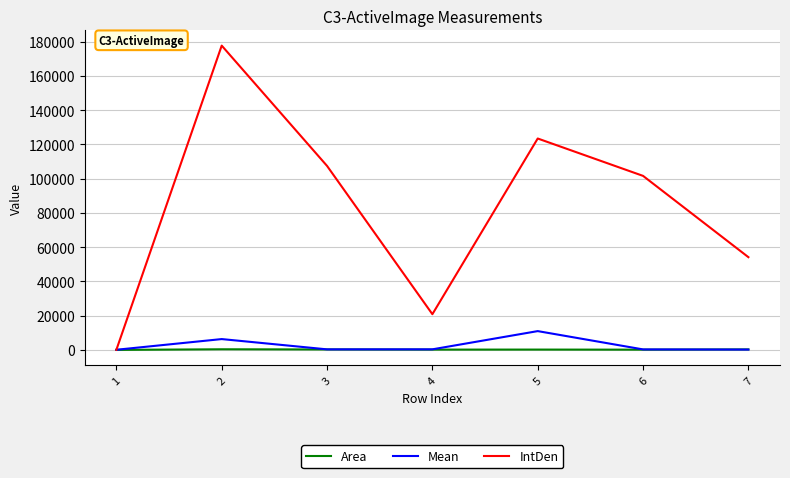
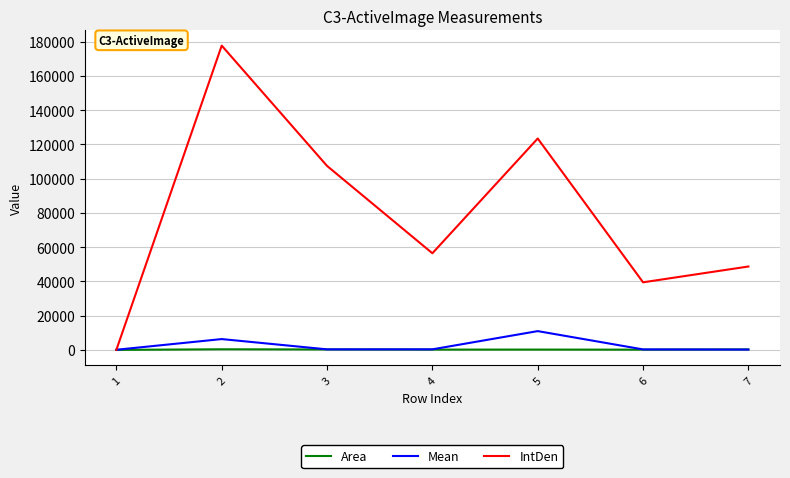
  {
    "Area": {
      "2": 0,
      "5": 0
    },
    "Mean": {
      "2": 6000,
      "5": 11000
    },
    "IntDen": {
      "2": 178000,
      "3": 107000,
-     "4": 21000,
+     "4": 56000,
      "5": 123000,
-     "6": 102000,
-     "7": 54000
+     "6": 39000,
+     "7": 49000
    }
  }
